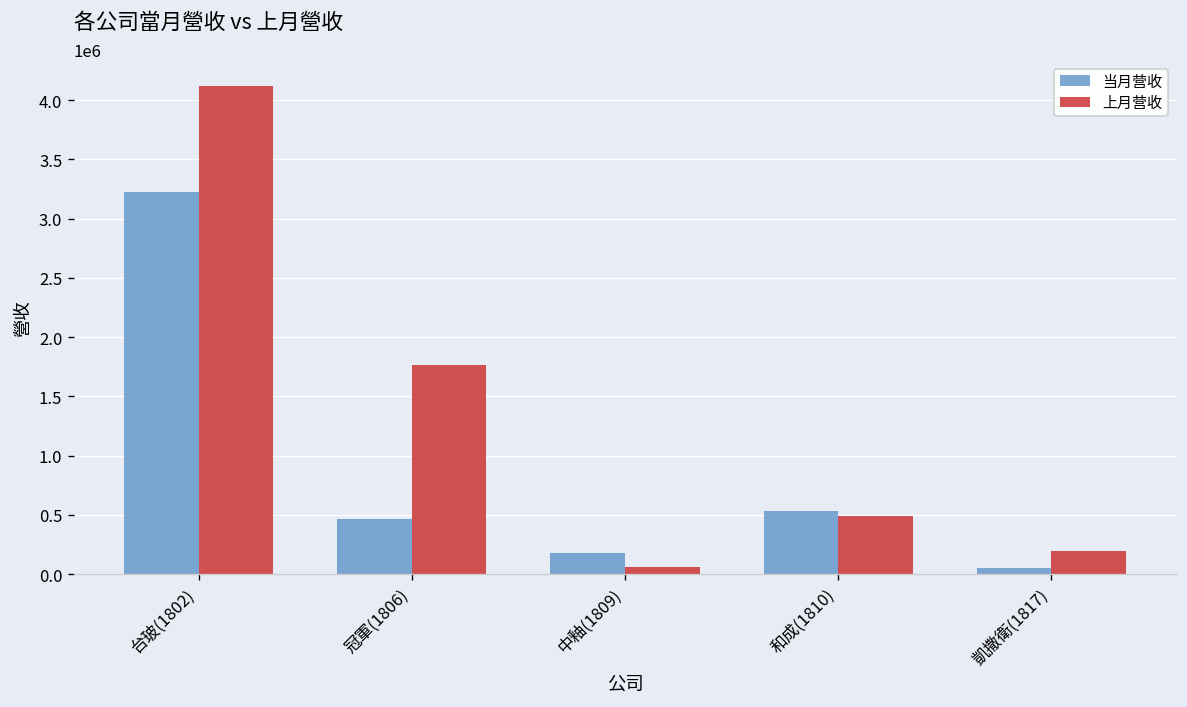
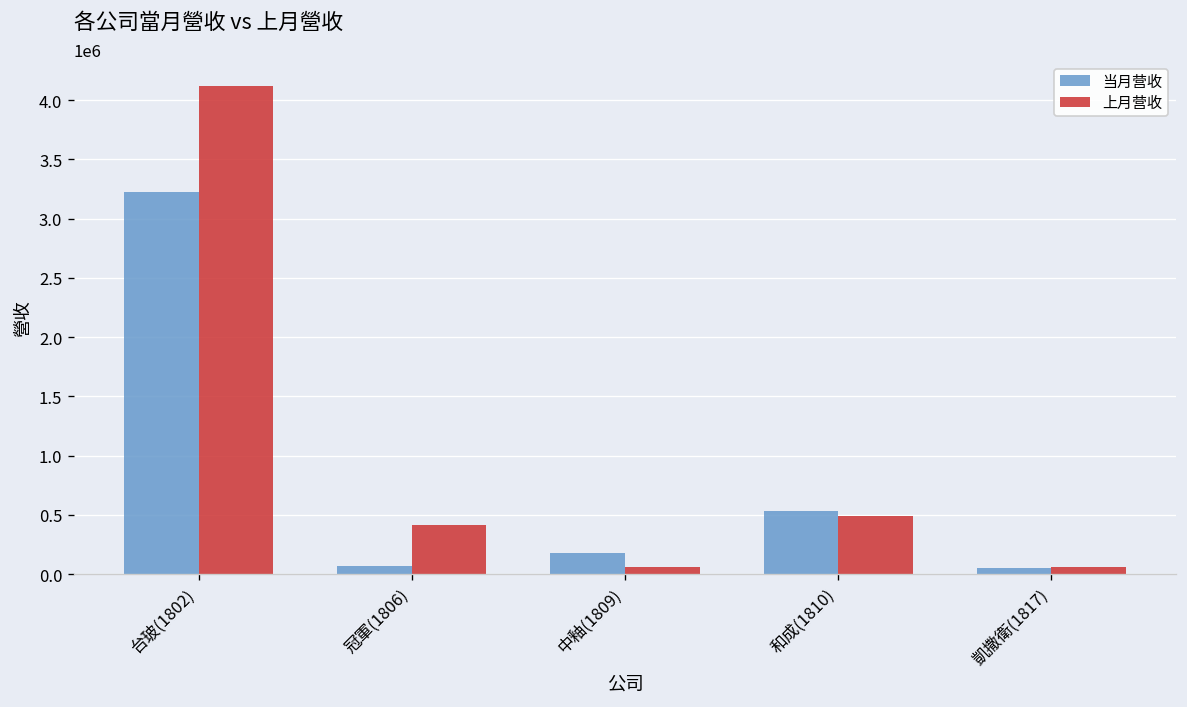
  {
    "当月营收": {
      "台玻(1802)": 3200000,
-     "冠軍(1806)": 500000,
+     "冠軍(1806)": 100000,
      "中釉(1809)": 200000,
      "和成(1810)": 500000,
      "凱撒衛(1817)": 100000
    },
    "上月营收": {
      "台玻(1802)": 4100000,
-     "冠軍(1806)": 1800000,
+     "冠軍(1806)": 400000,
      "中釉(1809)": 100000,
      "和成(1810)": 500000,
-     "凱撒衛(1817)": 200000
+     "凱撒衛(1817)": 100000
    }
  }
